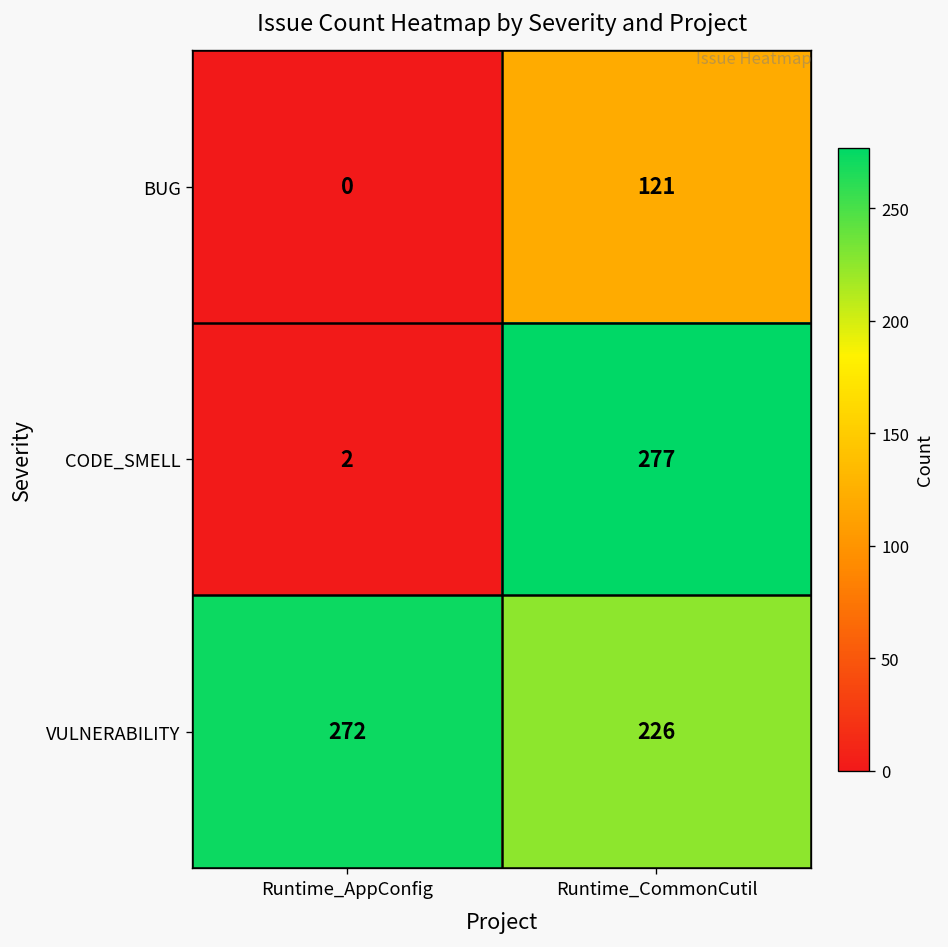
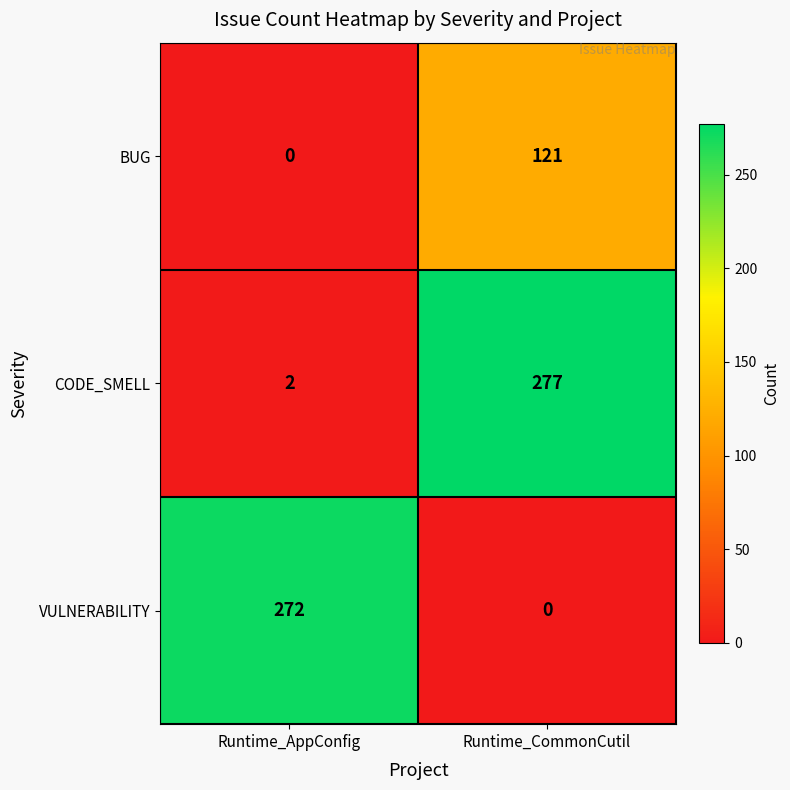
  {
    "BUG": {
      "Runtime_AppConfig": 0
    },
    "CODE_SMELL": {
      "Runtime_AppConfig": 2,
      "Runtime_CommonCutil": 277
    },
    "VULNERABILITY": {
      "Runtime_AppConfig": 272,
-     "Runtime_CommonCutil": 226
+     "Runtime_CommonCutil": 0
    }
  }
